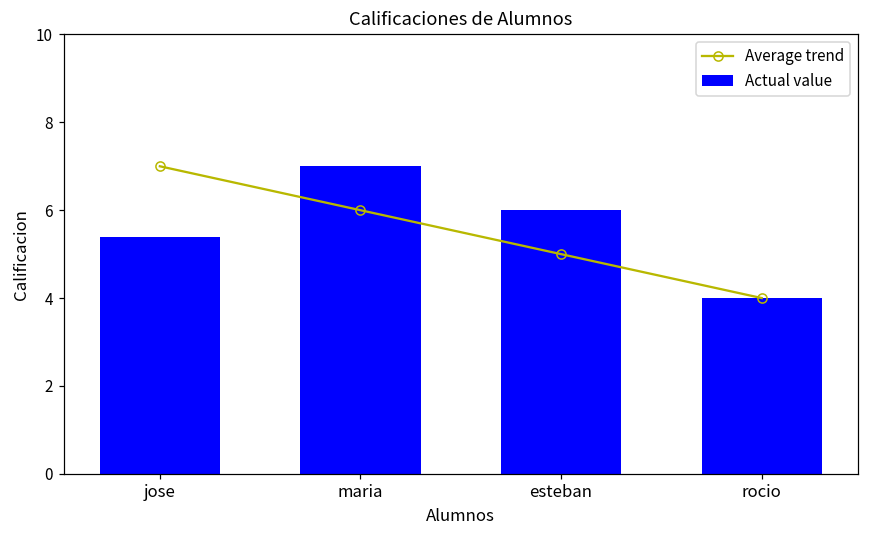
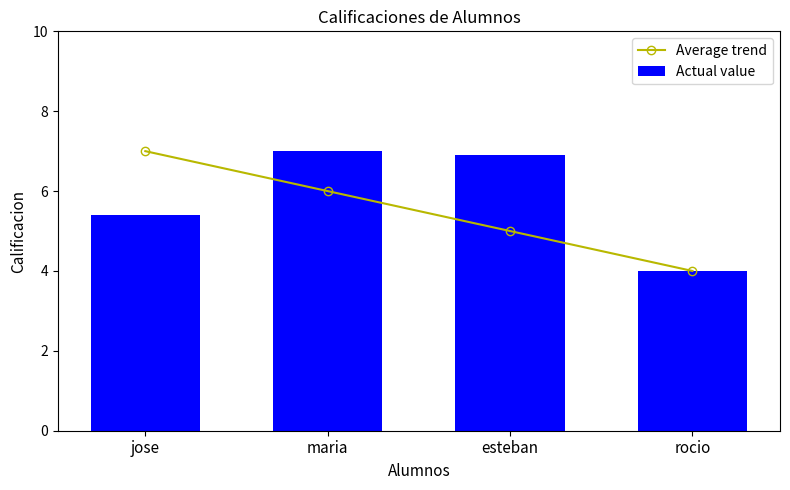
  {
    "Average trend": {
      "jose": 7.0,
      "maria": 6.0,
      "esteban": 5.0,
      "rocio": 4.0
    },
    "Actual value": {
      "jose": 5.4,
      "maria": 7.0,
-     "esteban": 6.0,
+     "esteban": 6.9,
      "rocio": 4.0
    }
  }
